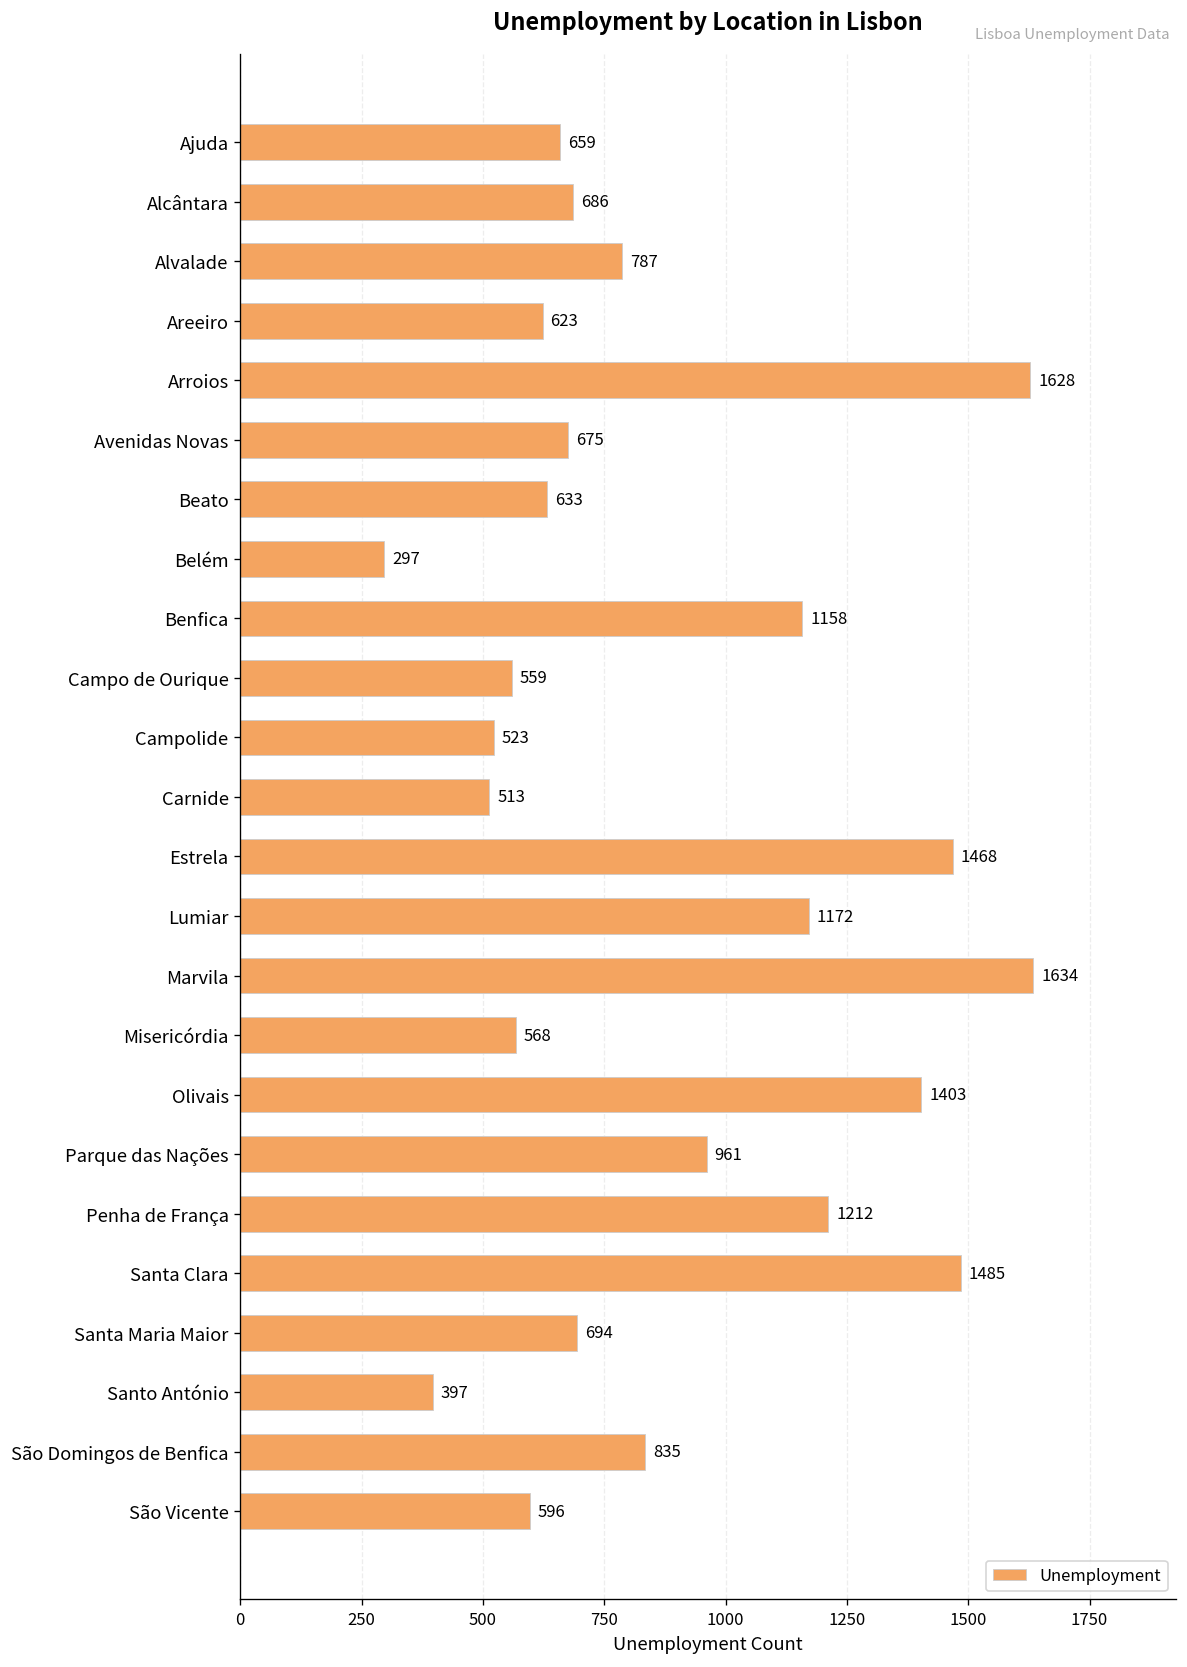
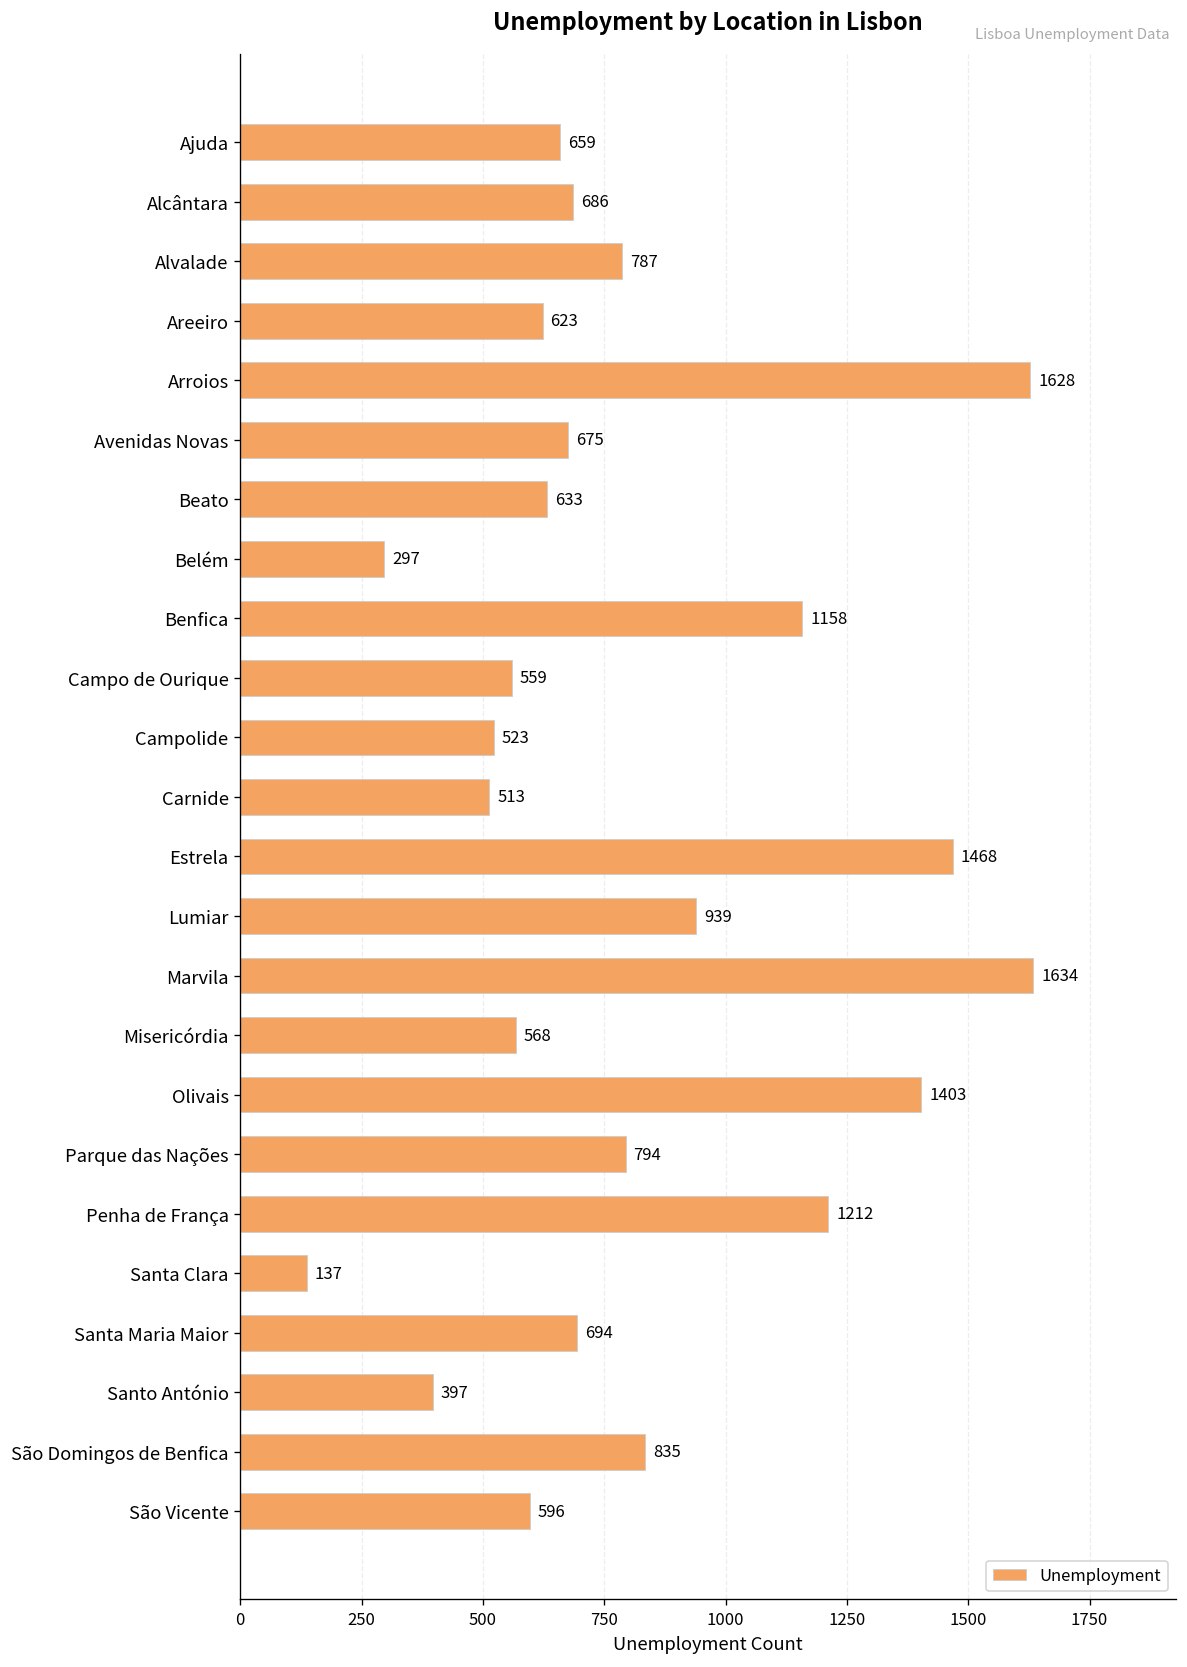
  {
    "Ajuda": 659,
    "Alcântara": 686,
    "Alvalade": 787,
    "Areeiro": 623,
    "Arroios": 1628,
    "Avenidas Novas": 675,
    "Beato": 633,
    "Belém": 297,
    "Benfica": 1158,
    "Campo de Ourique": 559,
    "Campolide": 523,
    "Carnide": 513,
    "Estrela": 1468,
-   "Lumiar": 1172,
+   "Lumiar": 939,
    "Marvila": 1634,
    "Misericórdia": 568,
    "Olivais": 1403,
-   "Parque das Nações": 961,
+   "Parque das Nações": 794,
    "Penha de França": 1212,
-   "Santa Clara": 1485,
+   "Santa Clara": 137,
    "Santa Maria Maior": 694,
    "Santo António": 397,
    "São Domingos de Benfica": 835,
    "São Vicente": 596
  }
